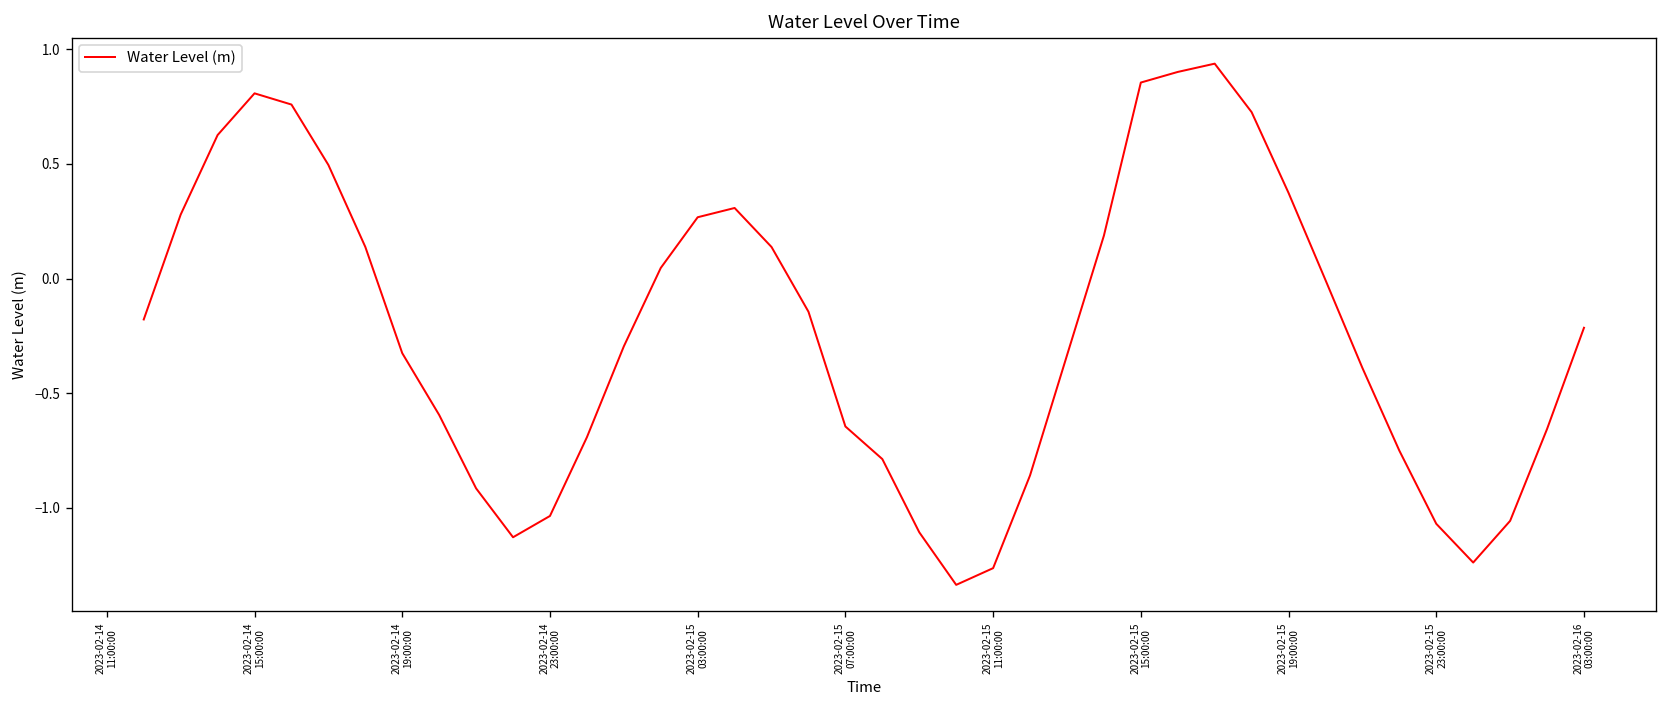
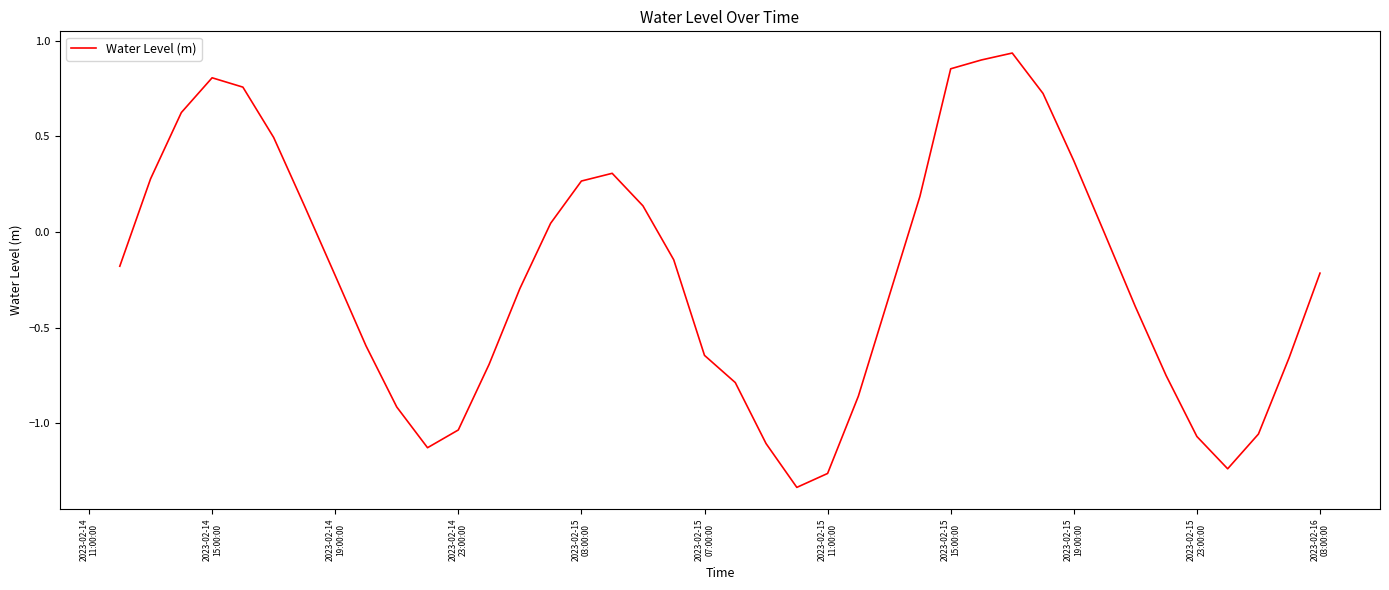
  {
    "2023-02-14 15:00:00": 0.81,
-   "2023-02-14 19:00:00": -0.33,
+   "2023-02-14 19:00:00": -0.23,
    "2023-02-14 23:00:00": -1.03,
    "2023-02-15 03:00:00": 0.27,
    "2023-02-15 07:00:00": -0.64,
    "2023-02-15 11:00:00": -1.26,
    "2023-02-15 15:00:00": 0.85,
    "2023-02-15 19:00:00": 0.37,
    "2023-02-15 23:00:00": -1.07,
    "2023-02-16 03:00:00": -0.21
  }
